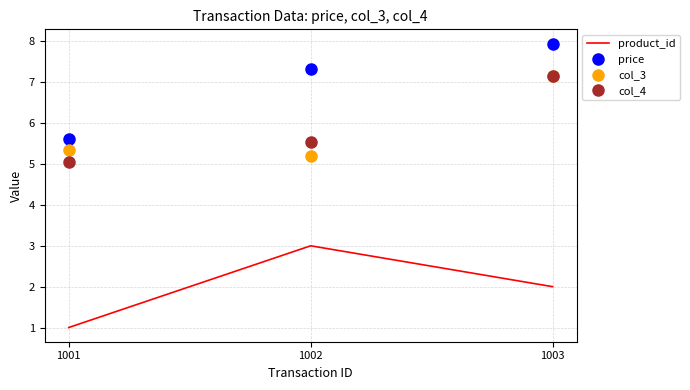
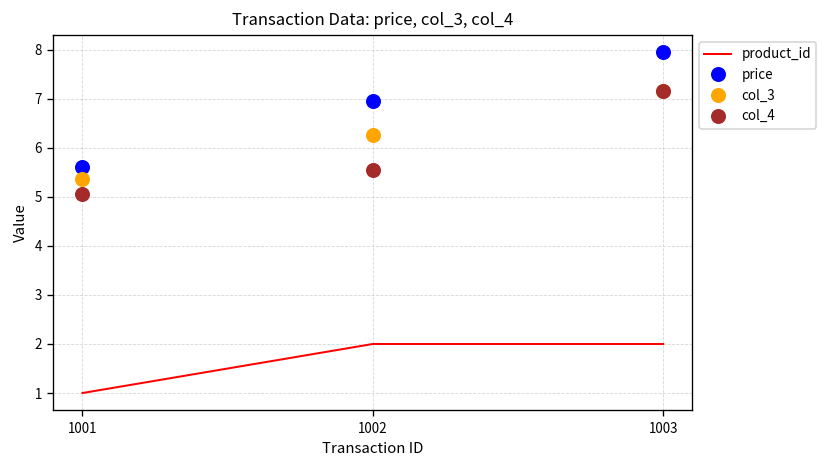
  {
    "product_id": {
      "1001": 1,
-     "1002": 3,
+     "1002": 2,
      "1003": 2
    },
    "price": {
      "1001": 5.6,
-     "1002": 7.3,
+     "1002": 7.0,
      "1003": 8.0
    },
    "col_3": {
      "1001": 5.4,
-     "1002": 5.2
+     "1002": 6.3
    },
    "col_4": {
      "1001": 5.1,
      "1002": 5.6
    }
  }
